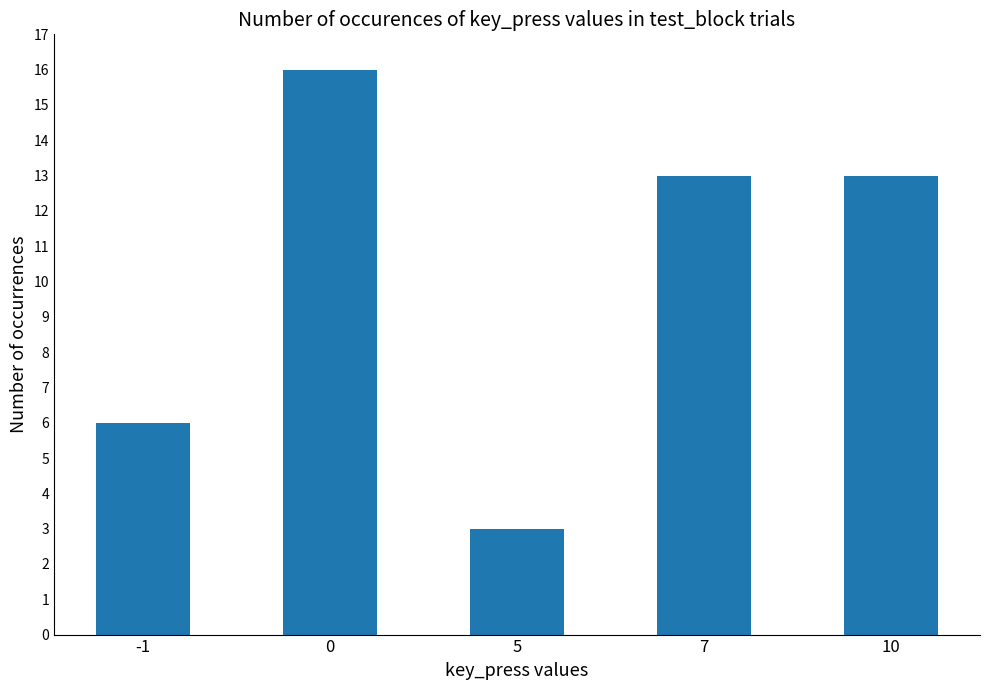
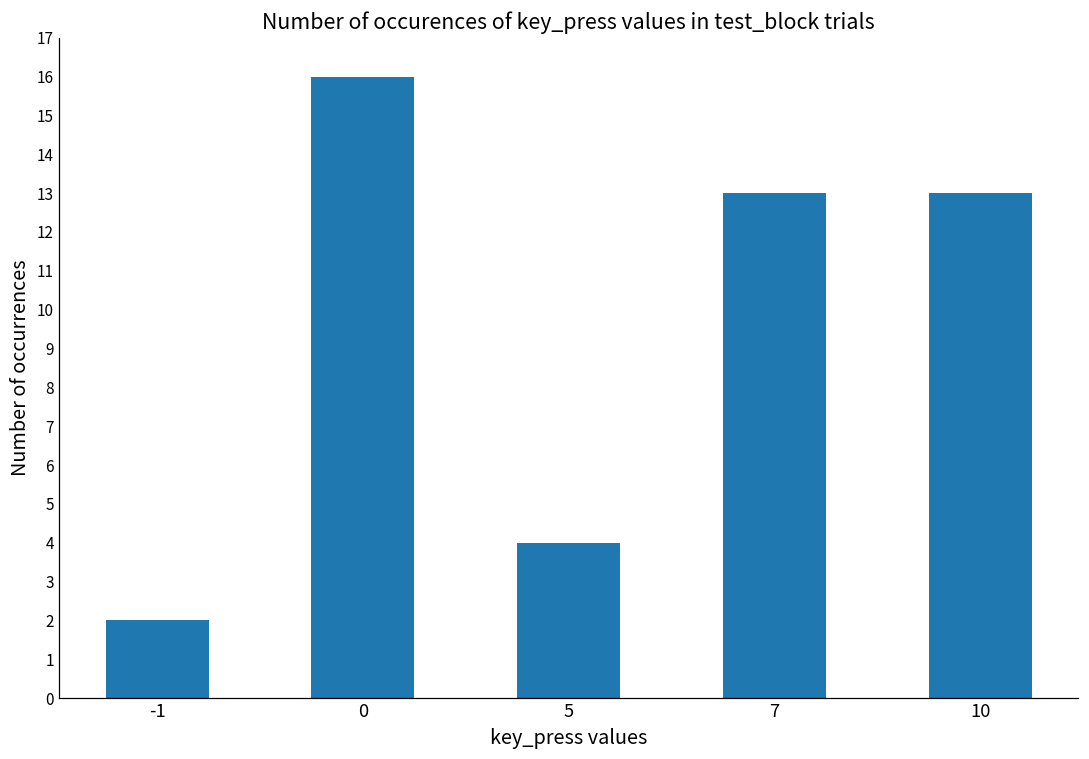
  {
-   "-1": 6,
+   "-1": 2,
    "0": 16,
-   "5": 3,
+   "5": 4,
    "7": 13,
    "10": 13
  }
